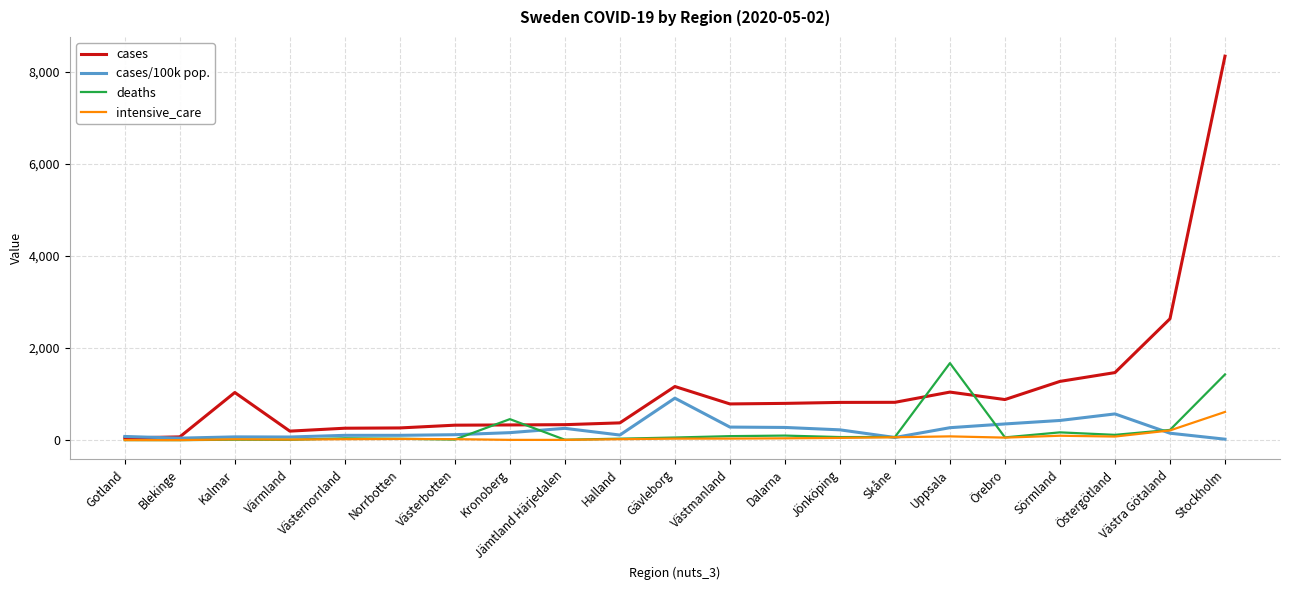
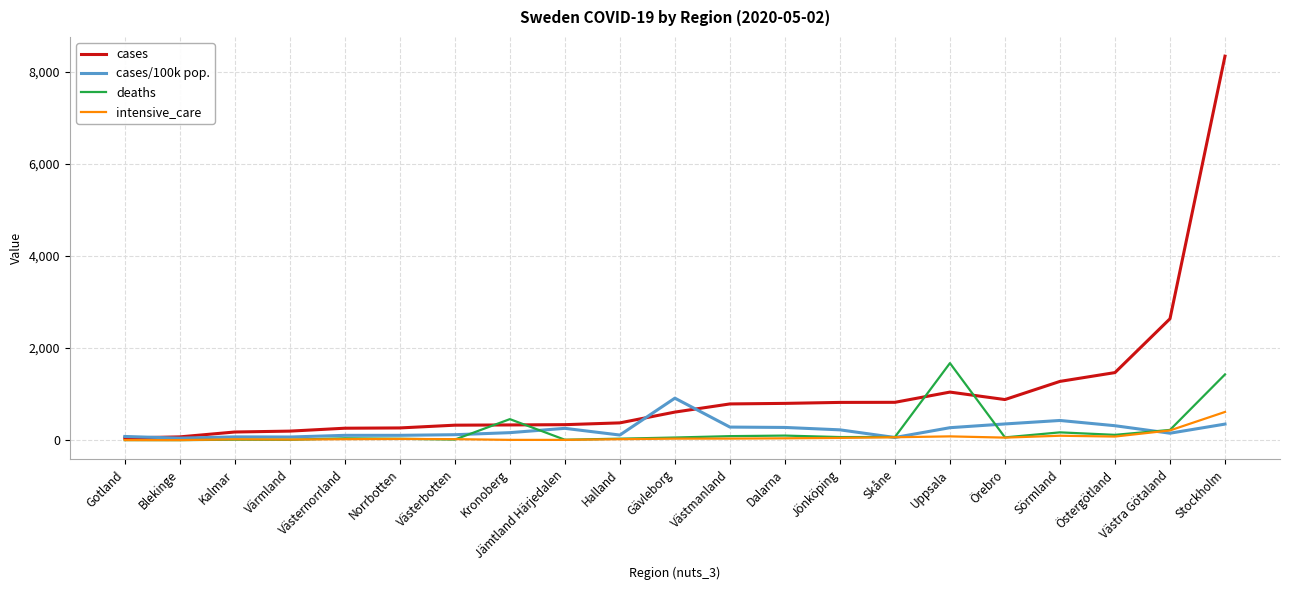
  {
    "cases": {
-     "Kalmar": "1,000",
+     "Kalmar": "200",
      "Värmland": "200",
      "Västernorrland": "300",
      "Norrbotten": "300",
      "Västerbotten": "300",
      "Kronoberg": "300",
      "Jämtland Härjedalen": "300",
      "Halland": "400",
-     "Gävleborg": "1,200",
+     "Gävleborg": "600",
      "Västmanland": "800",
      "Dalarna": "800",
      "Jönköping": "800",
      "Skåne": "800",
      "Uppsala": "1,000",
      "Örebro": "900",
      "Sörmland": "1,300",
      "Östergötland": "1,500",
      "Västra Götaland": "2,600",
      "Stockholm": "8,300"
    },
    "cases/100k pop.": {
      "Värmland": "100",
      "Västernorrland": "100",
      "Norrbotten": "100",
      "Västerbotten": "100",
      "Kronoberg": "200",
      "Jämtland Härjedalen": "300",
      "Halland": "100",
      "Gävleborg": "900",
      "Västmanland": "300",
      "Dalarna": "300",
      "Jönköping": "200",
      "Uppsala": "300",
      "Örebro": "400",
      "Sörmland": "400",
-     "Östergötland": "600",
+     "Östergötland": "300",
      "Västra Götaland": "200",
-     "Stockholm": "0"
+     "Stockholm": "400"
    },
    "deaths": {
      "Kronoberg": "500",
      "Dalarna": "100",
      "Uppsala": "1,700",
      "Sörmland": "200",
      "Stockholm": "1,400"
    },
    "intensive_care": {
      "Kronoberg": "0",
      "Dalarna": "0",
      "Uppsala": "100",
      "Sörmland": "100",
      "Stockholm": "600"
    }
  }
